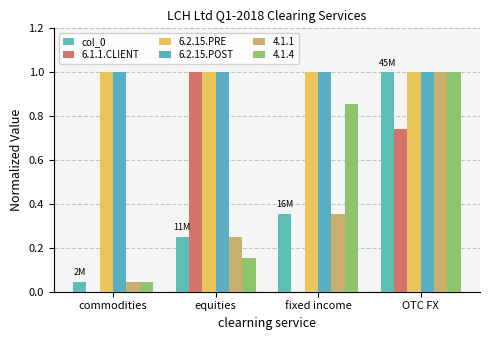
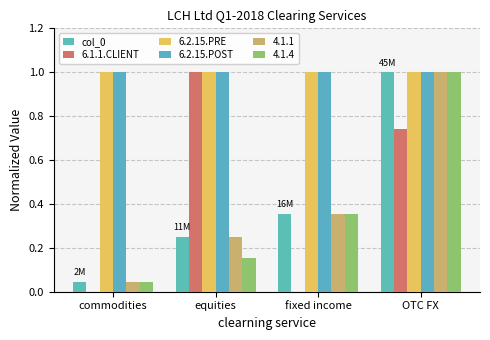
  {
    "6.1.1.CLIENT": {
      "commodities": 0.00,
      "equities": 1.00,
      "fixed income": 0.00,
      "OTC FX": 0.74
    },
    "4.1.4": {
      "commodities": 0.04,
      "equities": 0.15,
-     "fixed income": 0.85,
+     "fixed income": 0.36,
      "OTC FX": 1.00
    }
  }
